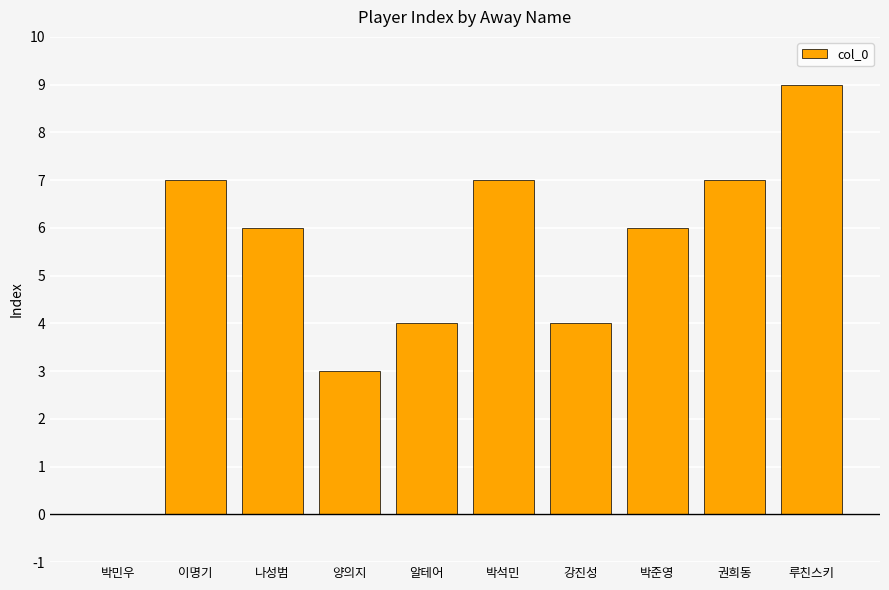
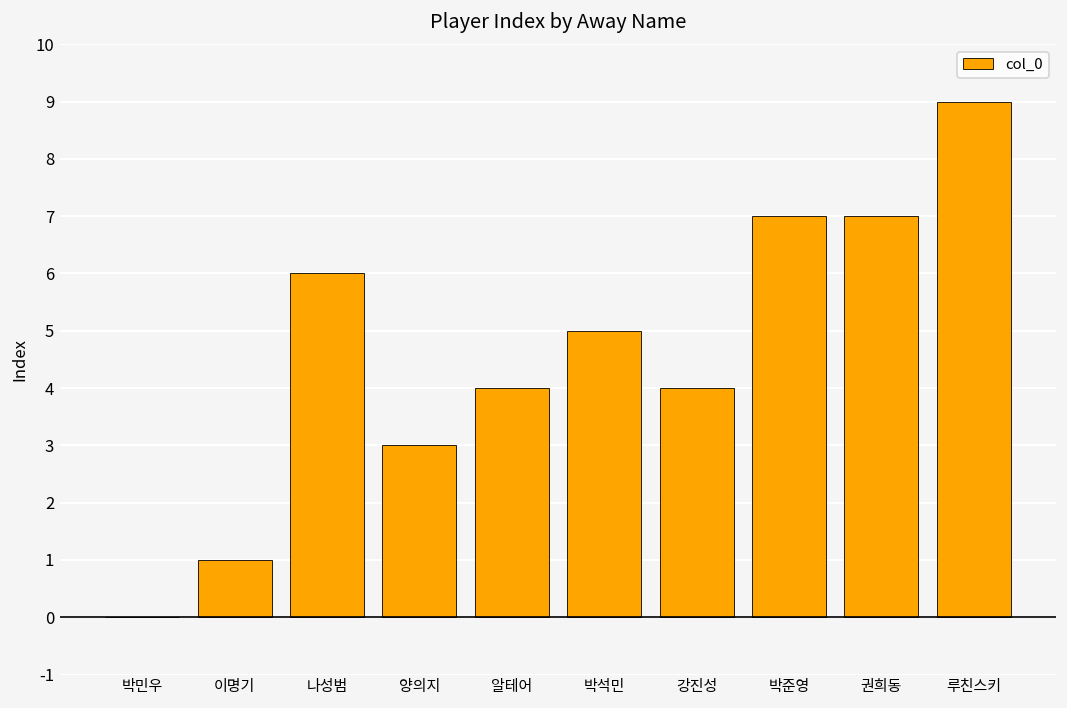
  {
    "박민우": 0,
-   "이명기": 7,
+   "이명기": 1,
    "나성범": 6,
    "양의지": 3,
    "알테어": 4,
-   "박석민": 7,
+   "박석민": 5,
    "강진성": 4,
-   "박준영": 6,
+   "박준영": 7,
    "권희동": 7,
    "루친스키": 9
  }
